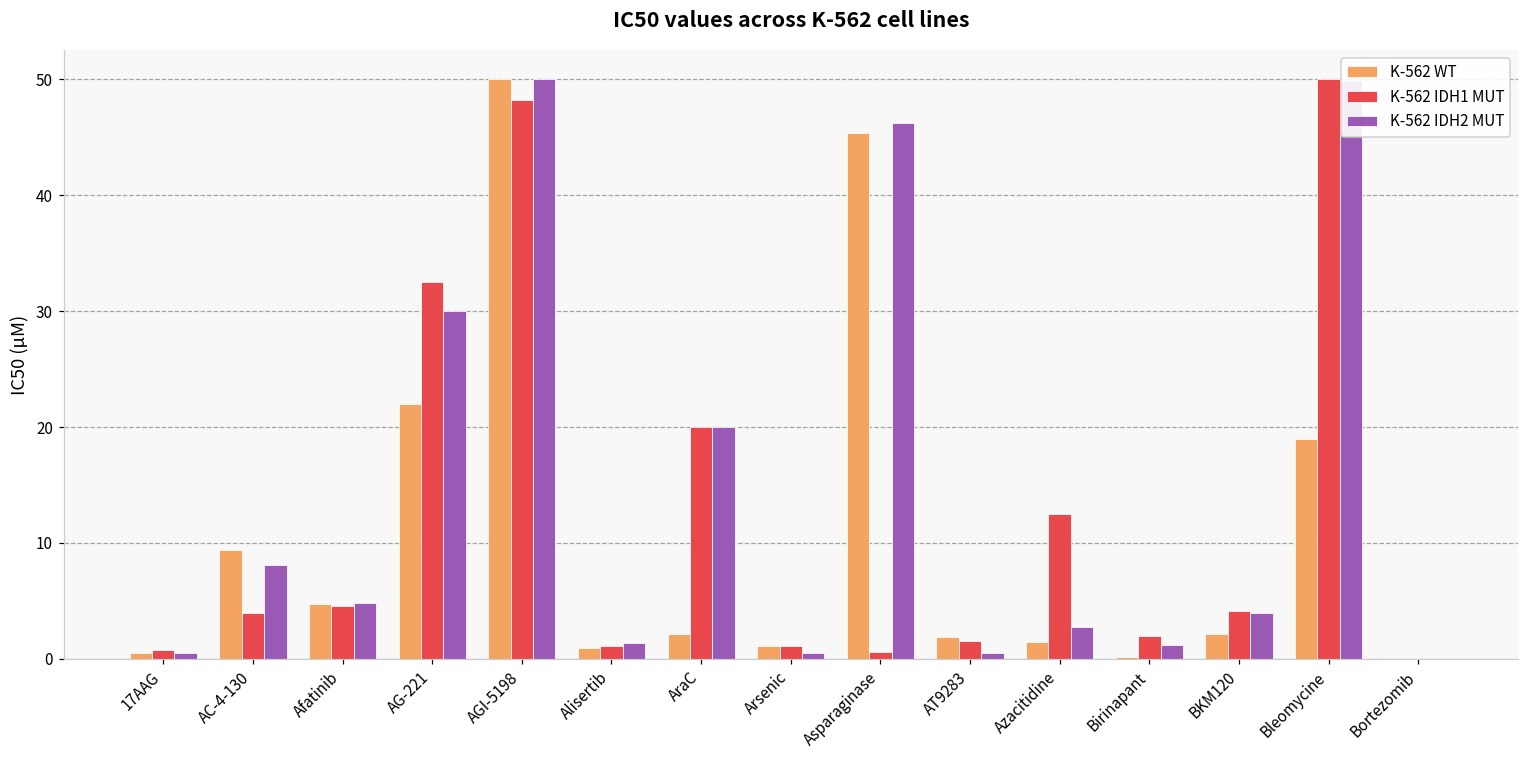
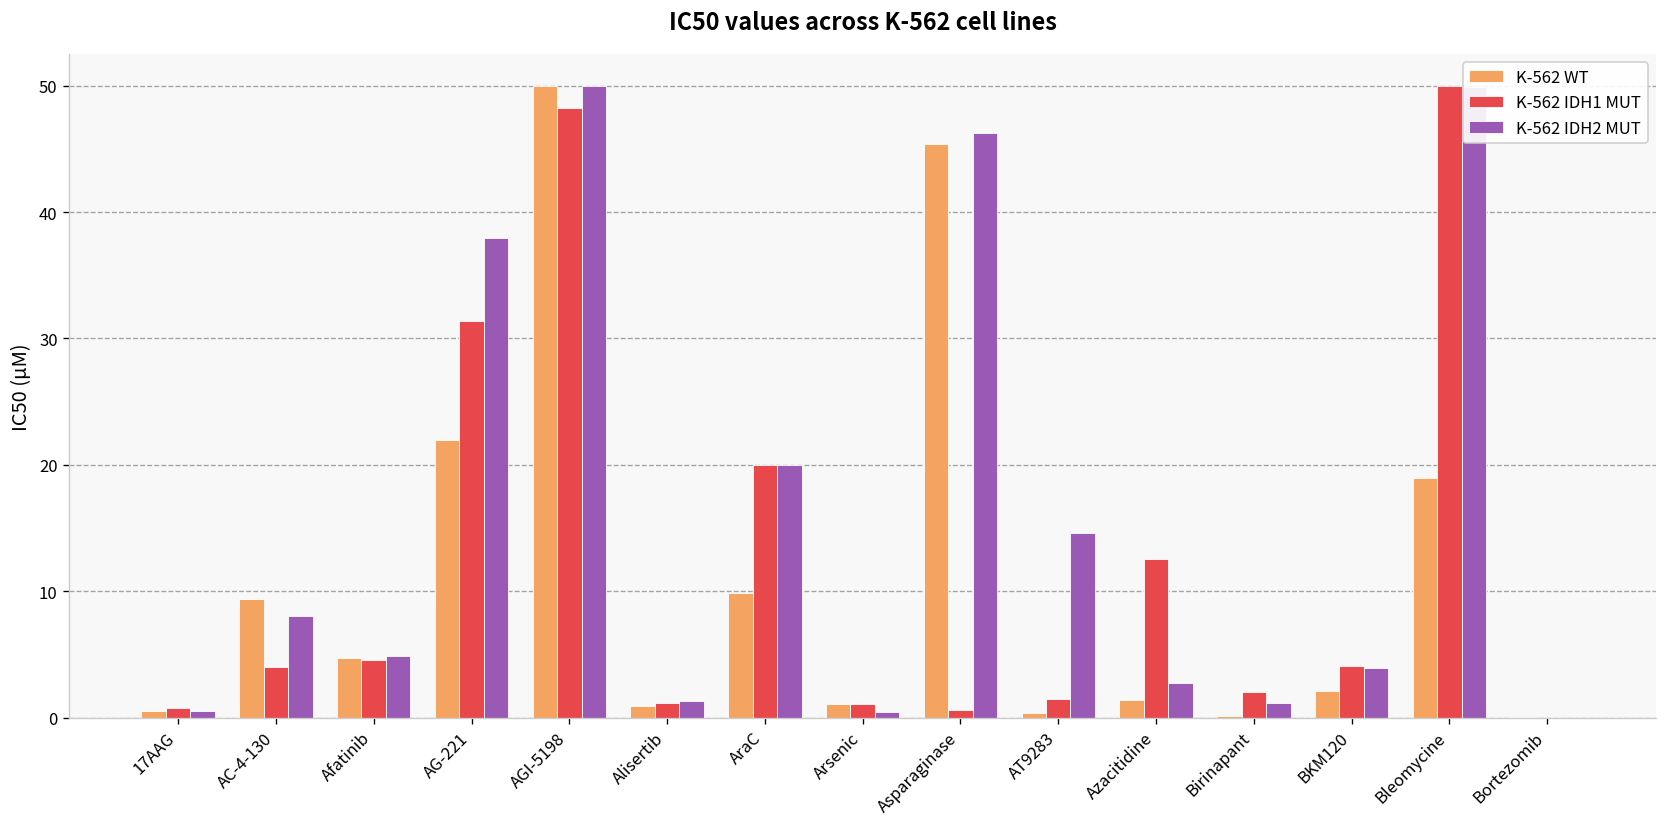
  {
    "K-562 WT": {
      "17AAG": 0.5,
      "AC-4-130": 9.4,
      "Afatinib": 4.7,
      "AG-221": 22.0,
      "AGI-5198": 50.0,
      "Alisertib": 1.0,
-     "AraC": 2.1,
+     "AraC": 9.9,
      "Arsenic": 1.1,
      "Asparaginase": 45.4,
-     "AT9283": 1.8,
+     "AT9283": 0.3,
      "Azacitidine": 1.4,
      "BKM120": 2.1,
      "Bleomycine": 18.9
    },
    "K-562 IDH1 MUT": {
      "17AAG": 0.8,
      "AC-4-130": 4.0,
      "Afatinib": 4.6,
-     "AG-221": 32.5,
+     "AG-221": 31.4,
      "AGI-5198": 48.3,
      "Alisertib": 1.1,
      "AraC": 20.0,
      "Arsenic": 1.1,
      "Asparaginase": 0.6,
      "AT9283": 1.5,
      "Azacitidine": 12.5,
      "Birinapant": 2.0,
      "BKM120": 4.1,
      "Bleomycine": 50.0
    },
    "K-562 IDH2 MUT": {
      "17AAG": 0.5,
      "AC-4-130": 8.1,
      "Afatinib": 4.8,
-     "AG-221": 30.0,
+     "AG-221": 38.0,
      "AGI-5198": 50.0,
      "Alisertib": 1.3,
      "AraC": 20.0,
      "Arsenic": 0.5,
      "Asparaginase": 46.2,
-     "AT9283": 0.5,
+     "AT9283": 14.6,
      "Azacitidine": 2.8,
      "Birinapant": 1.2,
      "BKM120": 4.0
    }
  }
